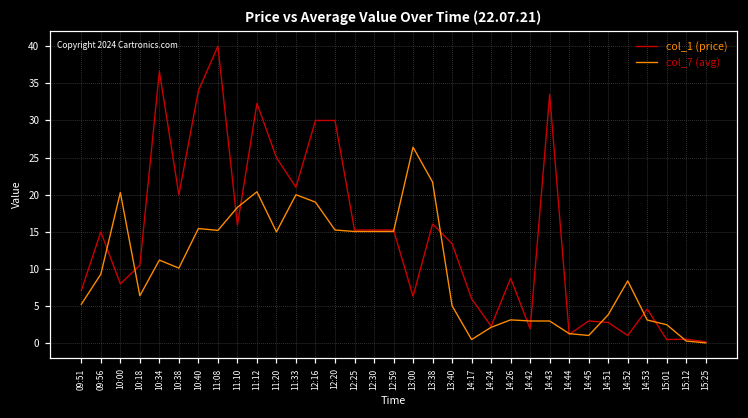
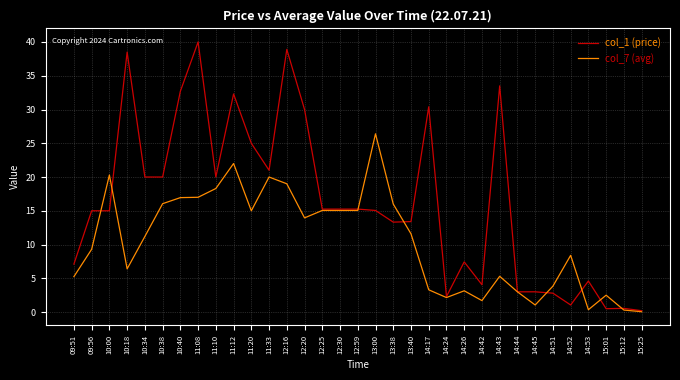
  {
    "col_1 (price)": {
      "09:51": 7,
      "09:56": 15,
-     "10:00": 8,
-     "10:18": 11,
-     "10:34": 37,
+     "10:00": 15,
+     "10:18": 39,
+     "10:34": 20,
      "10:38": 20,
-     "10:40": 34,
+     "10:40": 33,
      "11:08": 40,
-     "11:10": 16,
+     "11:10": 20,
      "11:12": 32,
      "11:20": 25,
      "11:33": 21,
-     "12:16": 30,
+     "12:16": 39,
      "12:20": 30,
-     "13:00": 6,
-     "13:38": 16,
+     "13:00": 15,
+     "13:38": 13,
      "13:40": 13,
-     "14:17": 6,
-     "14:26": 9,
-     "14:42": 2,
+     "14:17": 30,
+     "14:26": 7,
+     "14:42": 4,
      "14:43": 34,
-     "14:44": 1,
+     "14:44": 3,
      "14:45": 3,
      "14:51": 3,
      "14:52": 1,
      "14:53": 5,
      "15:01": 1
    },
    "col_7 (avg)": {
      "09:51": 5,
      "09:56": 9,
      "10:00": 20,
      "10:18": 6,
      "10:34": 11,
-     "10:38": 10,
-     "10:40": 15,
-     "11:08": 15,
+     "10:38": 16,
+     "10:40": 17,
+     "11:08": 17,
      "11:10": 18,
-     "11:12": 20,
+     "11:12": 22,
      "11:20": 15,
      "11:33": 20,
      "12:16": 19,
-     "12:20": 15,
+     "12:20": 14,
      "13:00": 26,
-     "13:38": 22,
-     "13:40": 5,
-     "14:17": 1,
+     "13:38": 16,
+     "13:40": 12,
+     "14:17": 3,
      "14:26": 3,
-     "14:42": 3,
-     "14:43": 3,
-     "14:44": 1,
+     "14:42": 2,
+     "14:43": 5,
+     "14:44": 3,
      "14:45": 1,
      "14:51": 4,
      "14:52": 8,
-     "14:53": 3,
+     "14:53": 0,
      "15:01": 3
    }
  }
